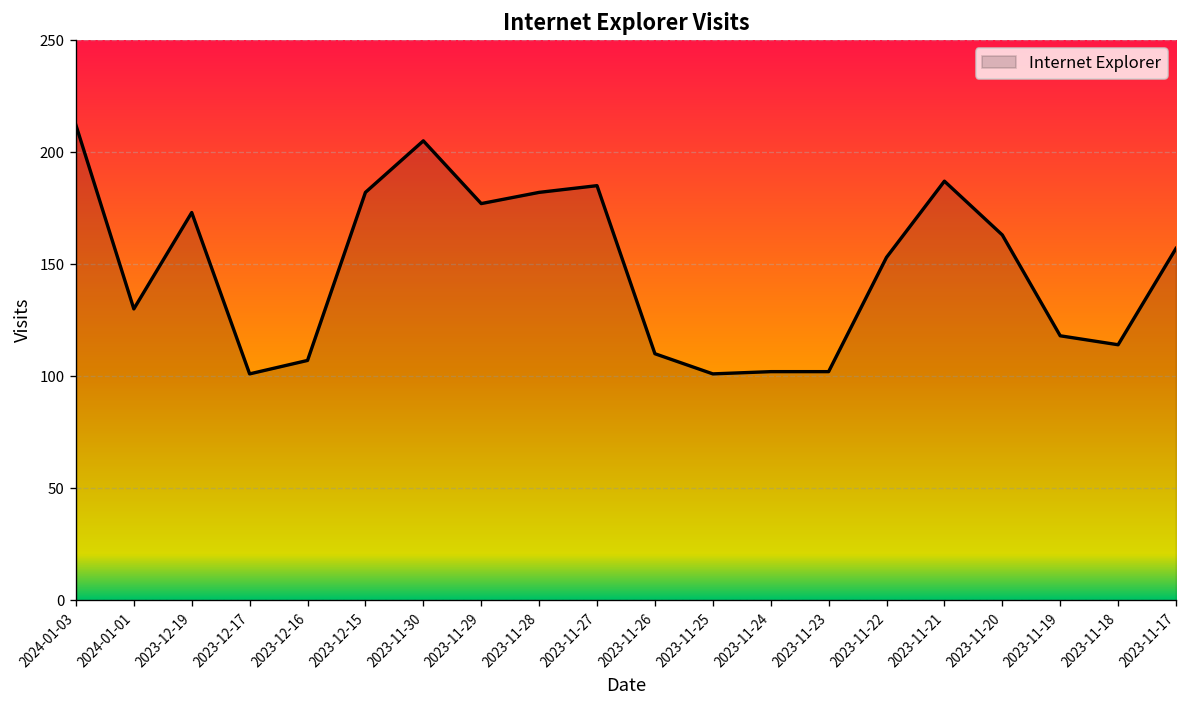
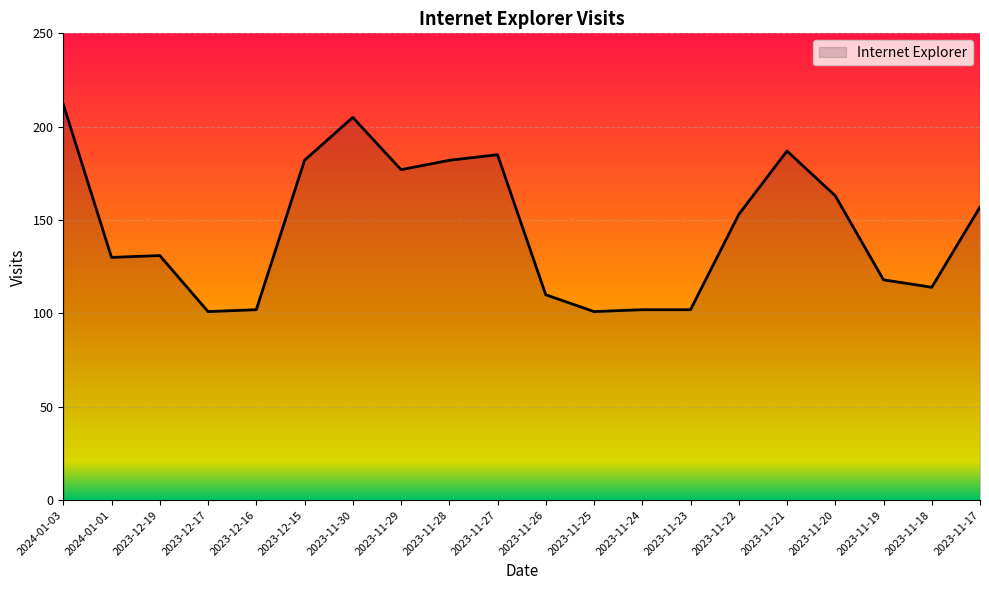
  {
    "2024-01-03": 212,
    "2024-01-01": 130,
-   "2023-12-19": 173,
+   "2023-12-19": 131,
    "2023-12-17": 101,
-   "2023-12-16": 107,
+   "2023-12-16": 102,
    "2023-12-15": 182,
    "2023-11-30": 205,
    "2023-11-29": 177,
    "2023-11-28": 182,
    "2023-11-27": 185,
    "2023-11-26": 110,
    "2023-11-25": 101,
    "2023-11-24": 102,
    "2023-11-23": 102,
    "2023-11-22": 153,
    "2023-11-21": 187,
    "2023-11-20": 163,
    "2023-11-19": 118,
    "2023-11-18": 114,
    "2023-11-17": 157
  }
